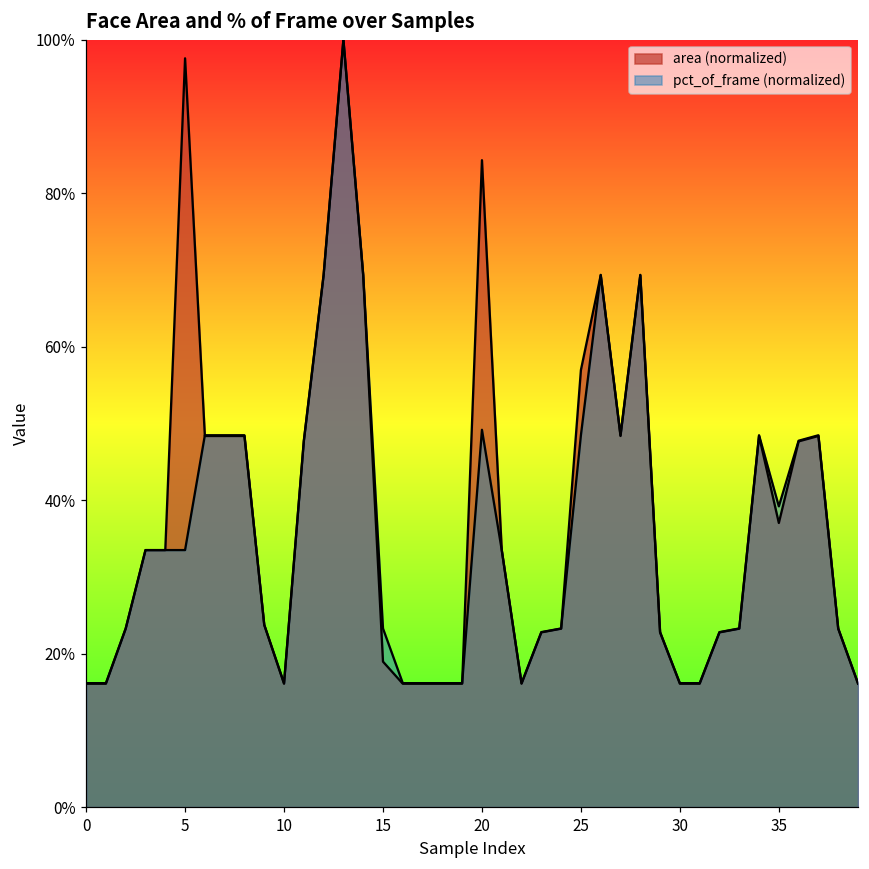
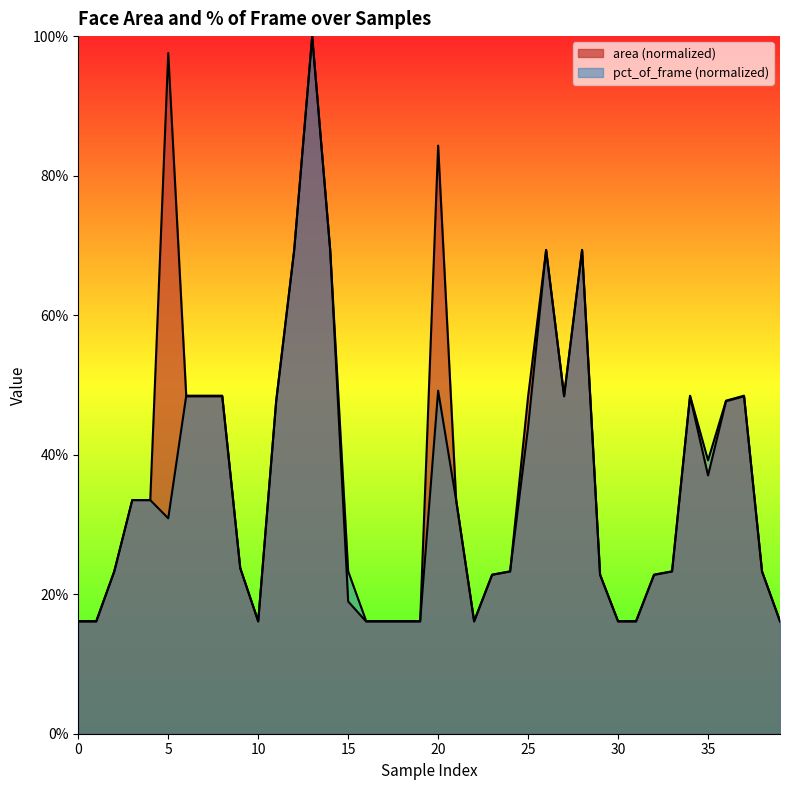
  {
    "area (normalized)": {
      "5": "98%",
      "15": "19%",
      "20": "84%",
-     "25": "57%",
+     "25": "48%",
      "35": "37%"
    },
    "pct_of_frame (normalized)": {
-     "5": "33%",
+     "5": "31%",
      "15": "23%",
      "20": "49%",
-     "25": "48%",
+     "25": "44%",
      "35": "39%"
    }
  }
